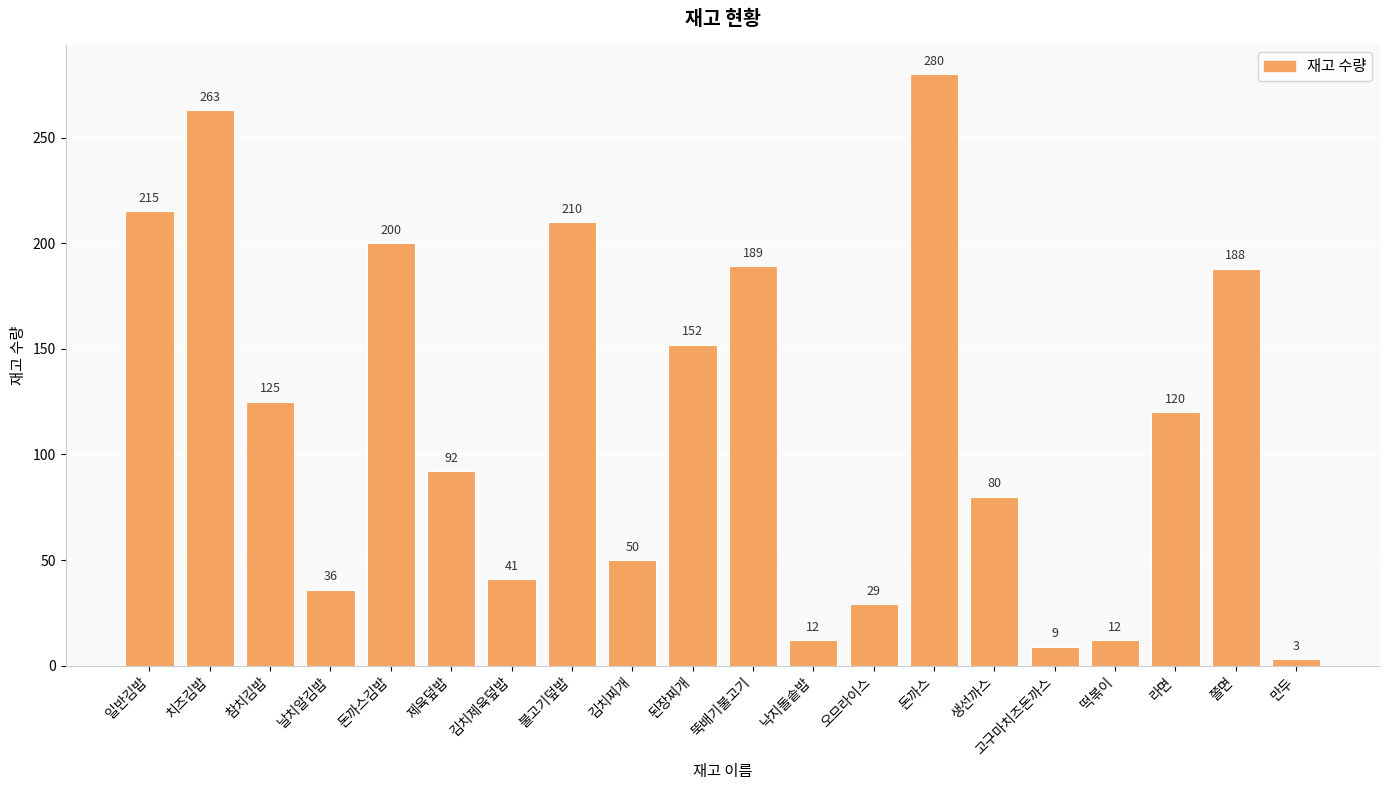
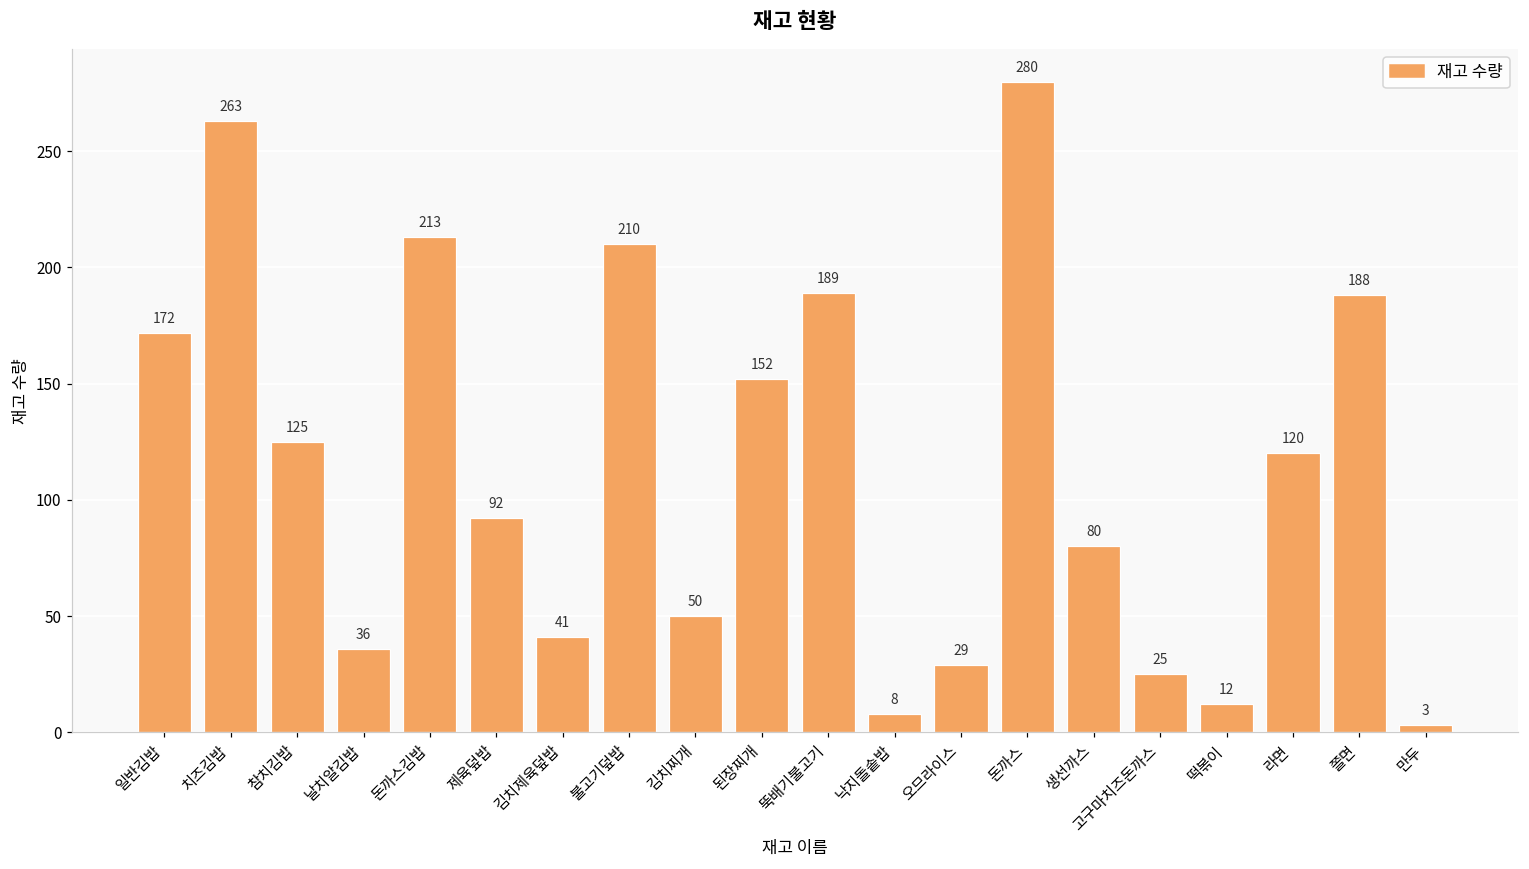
  {
-   "일반김밥": 215,
+   "일반김밥": 172,
    "치즈김밥": 263,
    "참치김밥": 125,
    "날치알김밥": 36,
-   "돈까스김밥": 200,
+   "돈까스김밥": 213,
    "제육덮밥": 92,
    "김치제육덮밥": 41,
    "불고기덮밥": 210,
    "김치찌개": 50,
    "된장찌개": 152,
    "뚝배기불고기": 189,
-   "낙지돌솥밥": 12,
+   "낙지돌솥밥": 8,
    "오므라이스": 29,
    "돈까스": 280,
    "생선까스": 80,
-   "고구마치즈돈까스": 9,
+   "고구마치즈돈까스": 25,
    "떡볶이": 12,
    "라면": 120,
    "쫄면": 188,
    "만두": 3
  }
